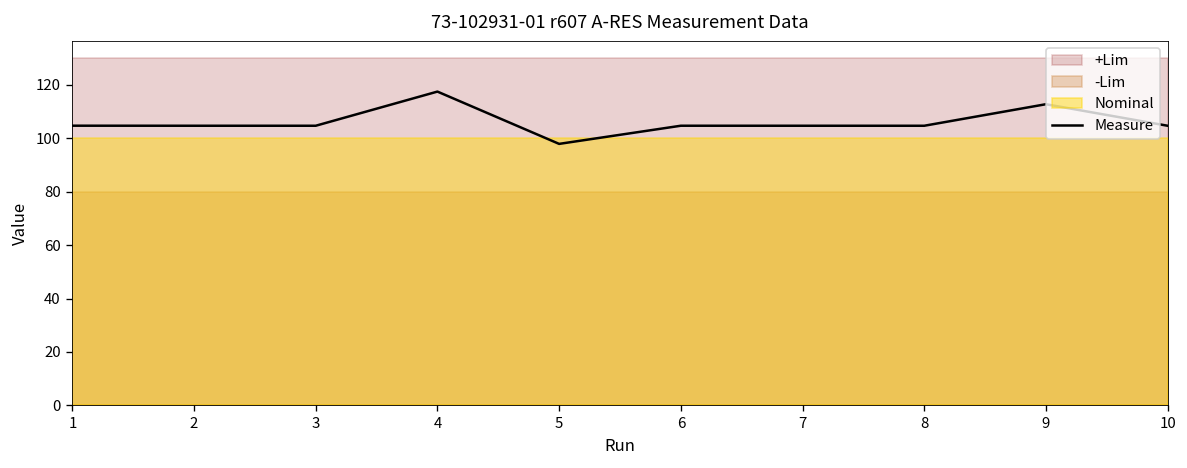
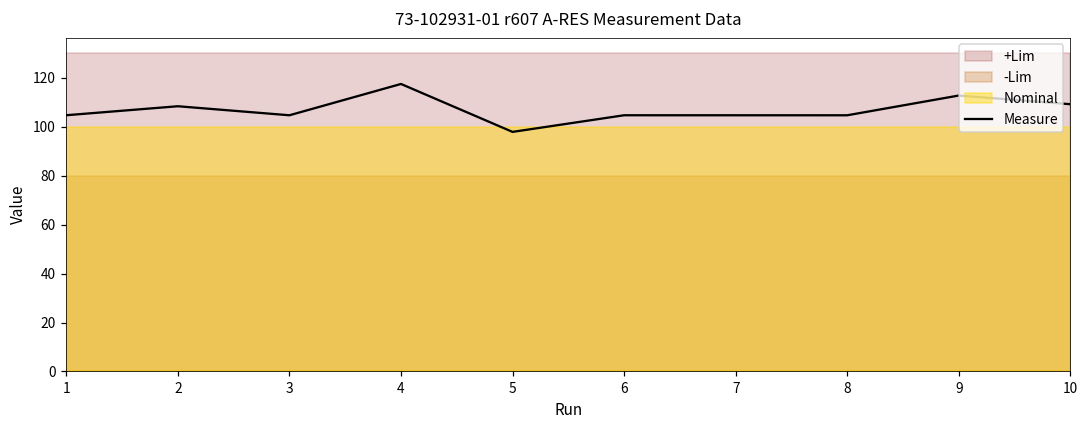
  {
    "Measure": {
      "1": 105,
-     "2": 105,
+     "2": 108,
      "3": 105,
      "4": 118,
      "5": 98,
      "6": 105,
      "7": 105,
      "8": 105,
      "9": 113,
-     "10": 105
+     "10": 109
    },
    "Nominal": {
      "1": 100,
      "2": 100,
      "3": 100,
      "4": 100,
      "5": 100,
      "6": 100,
      "7": 100,
      "8": 100,
      "9": 100,
      "10": 100
    }
  }
